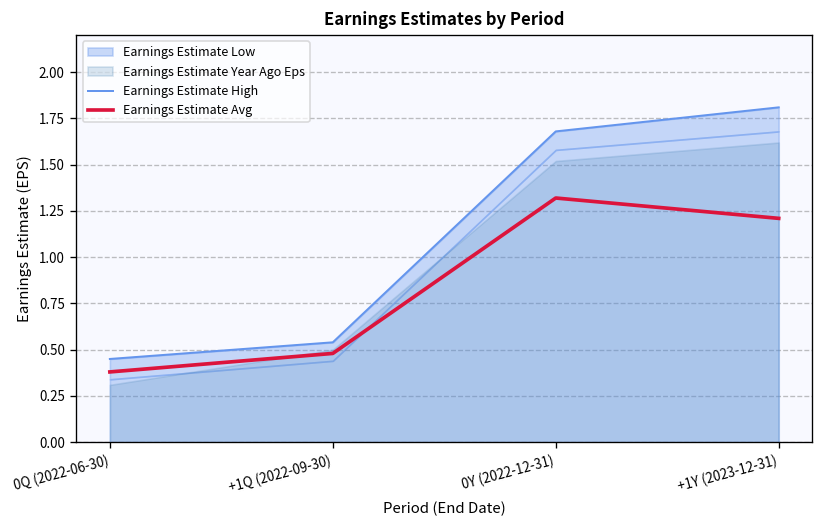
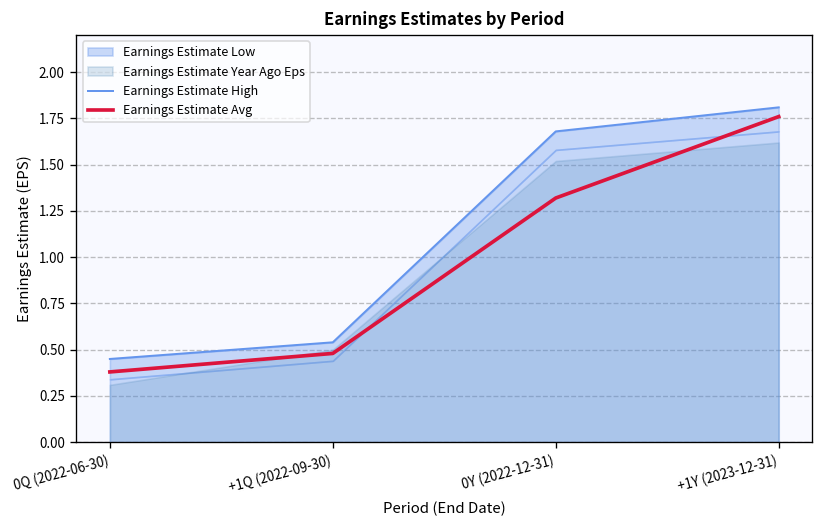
  {
    "Earnings Estimate Avg": {
      "0Q (2022-06-30)": 0.38,
      "+1Q (2022-09-30)": 0.48,
      "0Y (2022-12-31)": 1.32,
-     "+1Y (2023-12-31)": 1.21
+     "+1Y (2023-12-31)": 1.76
    }
  }
